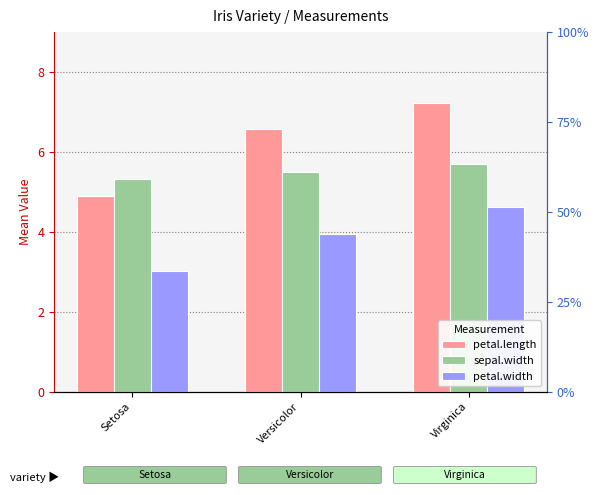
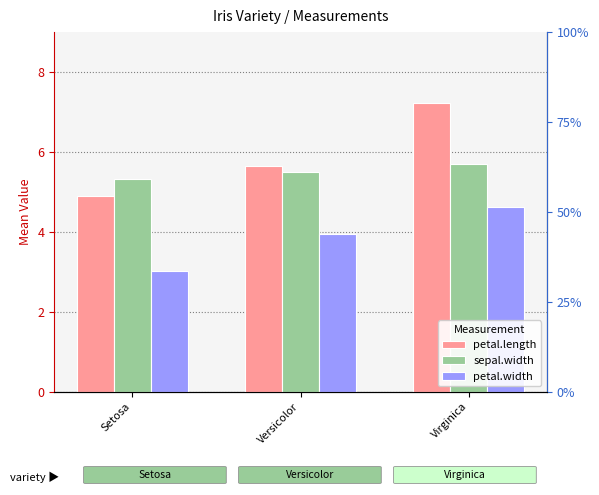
  {
    "petal.length": {
      "Setosa": 4.9,
-     "Versicolor": 6.6,
+     "Versicolor": 5.6,
      "Virginica": 7.2
    },
    "sepal.width": {
      "Setosa": 5.3,
      "Versicolor": 5.5,
      "Virginica": 5.7
    },
    "petal.width": {
      "Setosa": 3.0,
      "Versicolor": 3.9,
      "Virginica": 4.6
    }
  }
